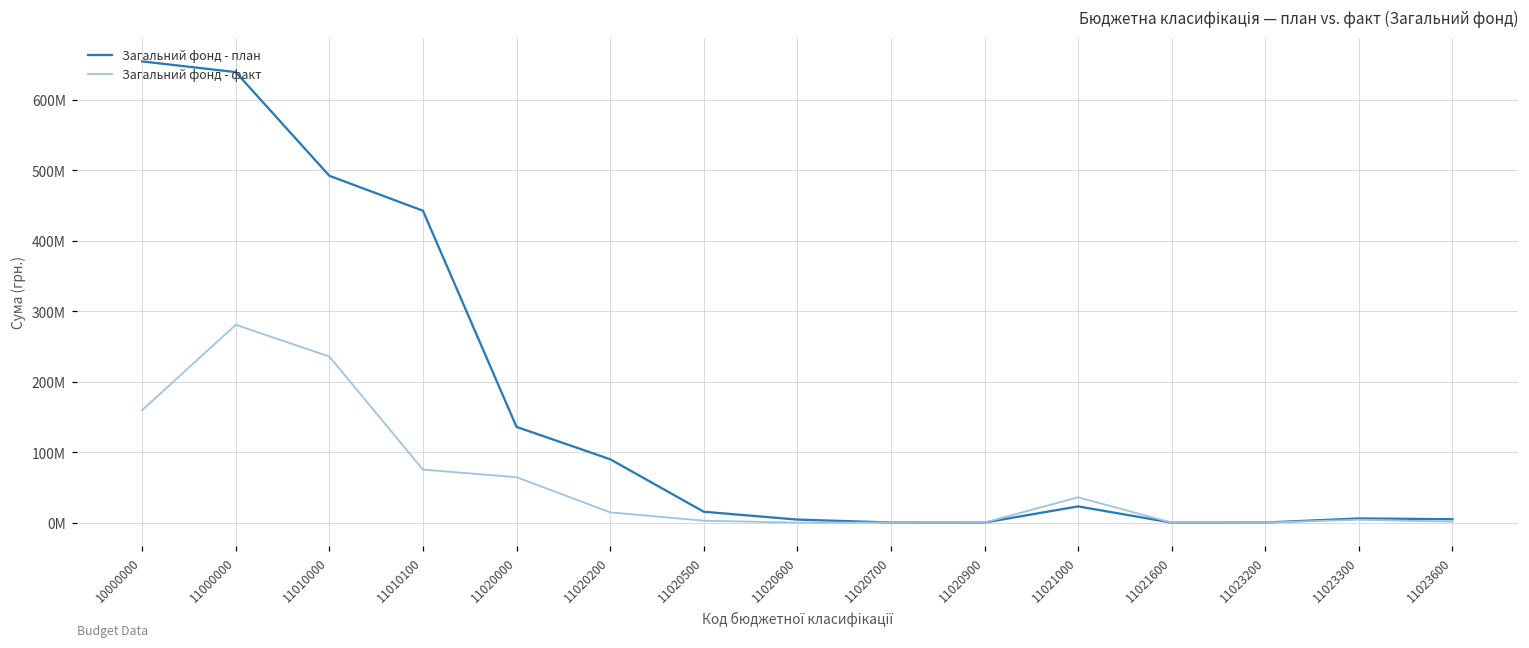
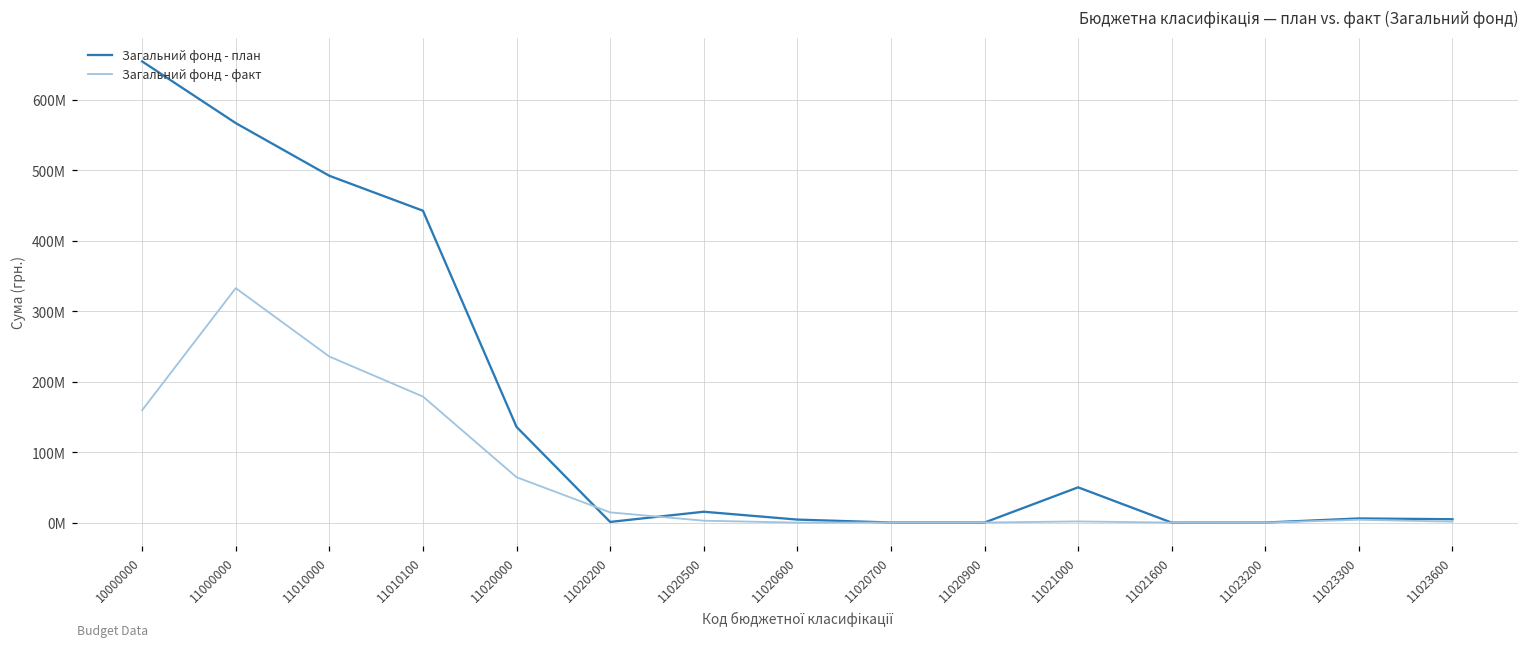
  {
    "Загальний фонд - план": {
      "10000000": 650000000,
-     "11000000": 640000000,
+     "11000000": 570000000,
      "11010000": 490000000,
      "11010100": 440000000,
      "11020000": 140000000,
-     "11020200": 90000000,
+     "11020200": 0,
      "11020500": 20000000,
      "11020600": 0,
-     "11021000": 20000000
+     "11021000": 50000000
    },
    "Загальний фонд - факт": {
      "10000000": 160000000,
-     "11000000": 280000000,
+     "11000000": 330000000,
      "11010000": 240000000,
-     "11010100": 80000000,
+     "11010100": 180000000,
      "11020000": 60000000,
      "11020200": 10000000,
      "11020500": 0,
      "11020600": 0,
-     "11021000": 40000000
+     "11021000": 0
    }
  }
